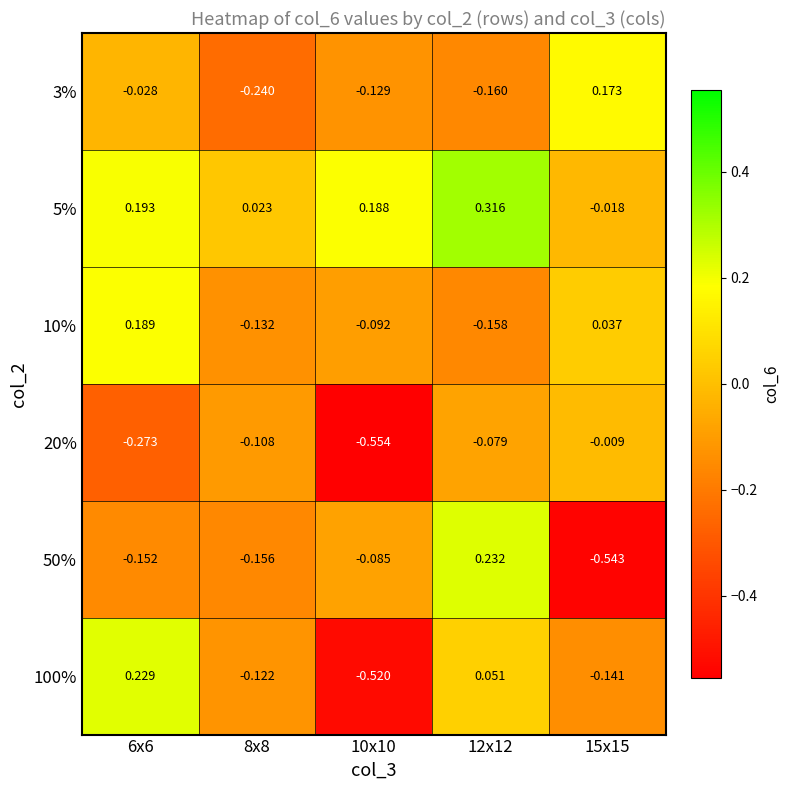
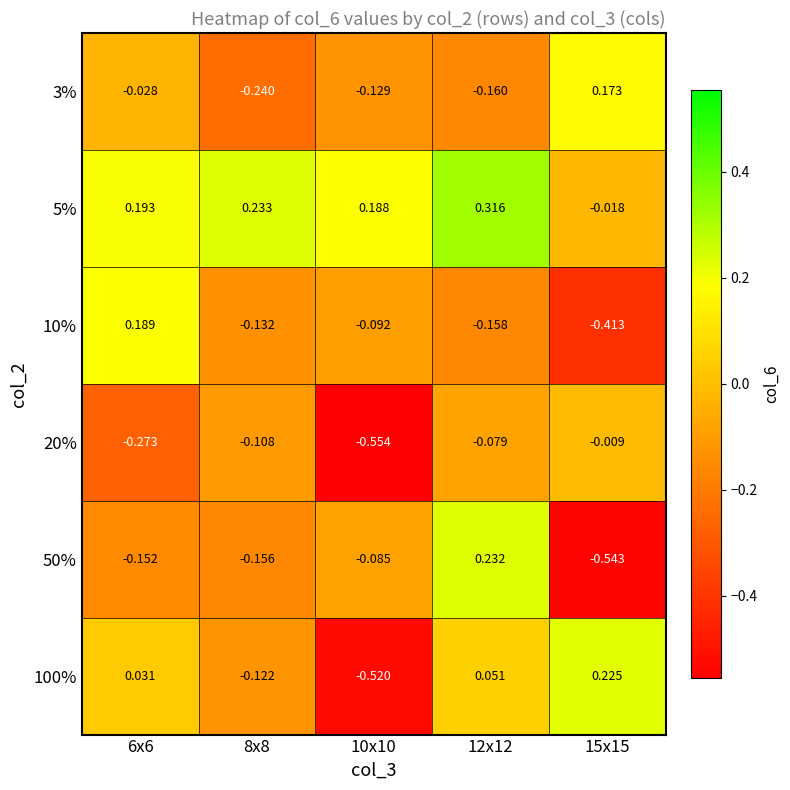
  {
    "3%": {
      "6x6": -0.028,
      "8x8": -0.240,
      "10x10": -0.129,
      "12x12": -0.160,
      "15x15": 0.173
    },
    "5%": {
      "6x6": 0.193,
-     "8x8": 0.023,
+     "8x8": 0.233,
      "10x10": 0.188,
      "12x12": 0.316,
      "15x15": -0.018
    },
    "10%": {
      "6x6": 0.189,
      "8x8": -0.132,
      "10x10": -0.092,
      "12x12": -0.158,
-     "15x15": 0.037
+     "15x15": -0.413
    },
    "20%": {
      "6x6": -0.273,
      "8x8": -0.108,
      "10x10": -0.554,
      "12x12": -0.079,
      "15x15": -0.009
    },
    "50%": {
      "6x6": -0.152,
      "8x8": -0.156,
      "10x10": -0.085,
      "12x12": 0.232,
      "15x15": -0.543
    },
    "100%": {
-     "6x6": 0.229,
+     "6x6": 0.031,
      "8x8": -0.122,
      "10x10": -0.520,
      "12x12": 0.051,
-     "15x15": -0.141
+     "15x15": 0.225
    }
  }
